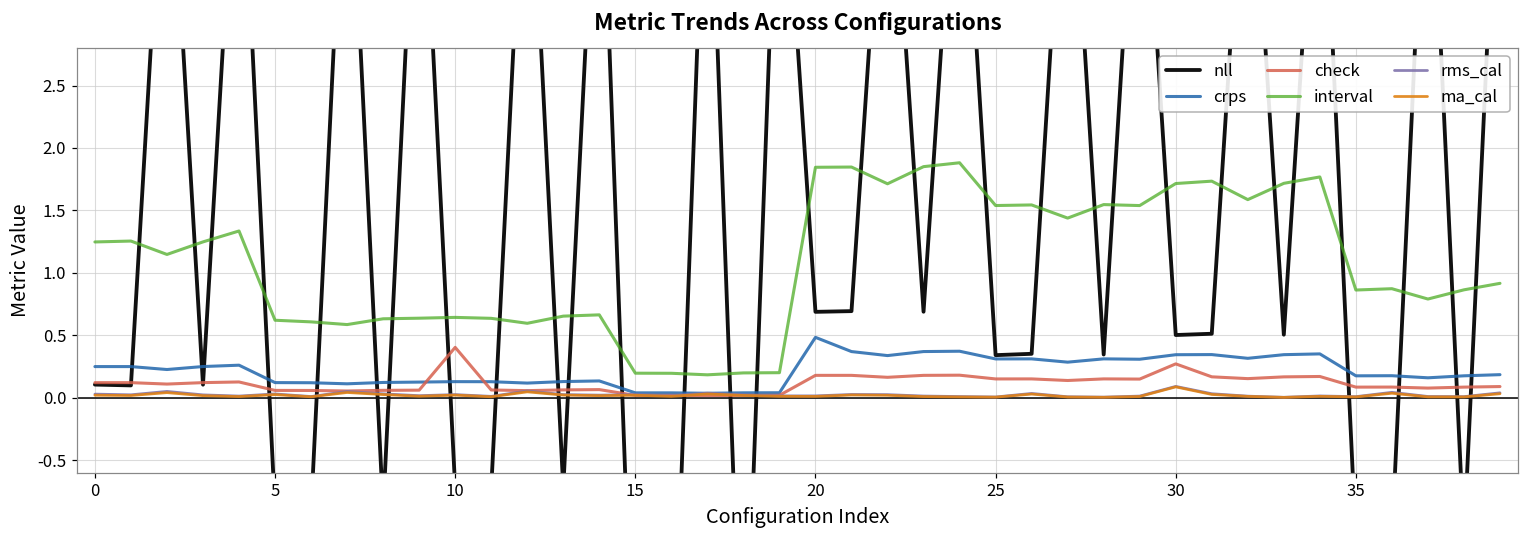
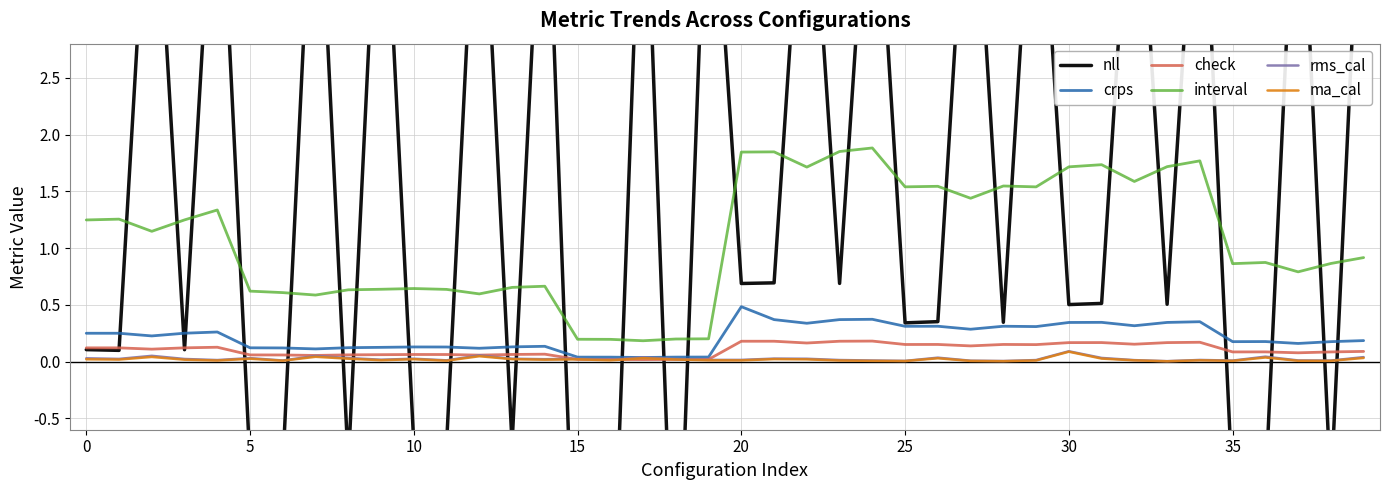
  {
    "nll": {
      "20": 0.69,
      "25": 0.34,
      "30": 0.50
    },
    "crps": {
      "0": 0.25,
      "5": 0.12,
      "10": 0.13,
      "20": 0.48,
      "25": 0.31,
      "30": 0.34,
      "35": 0.18
    },
    "check": {
      "5": 0.06,
-     "10": 0.40,
+     "10": 0.06,
      "20": 0.18,
      "25": 0.15,
-     "30": 0.27,
+     "30": 0.17,
      "35": 0.09
    },
    "interval": {
      "0": 1.25,
      "5": 0.62,
      "10": 0.64,
      "15": 0.20,
      "20": 1.85,
      "25": 1.54,
      "30": 1.72,
      "35": 0.86
    }
  }
